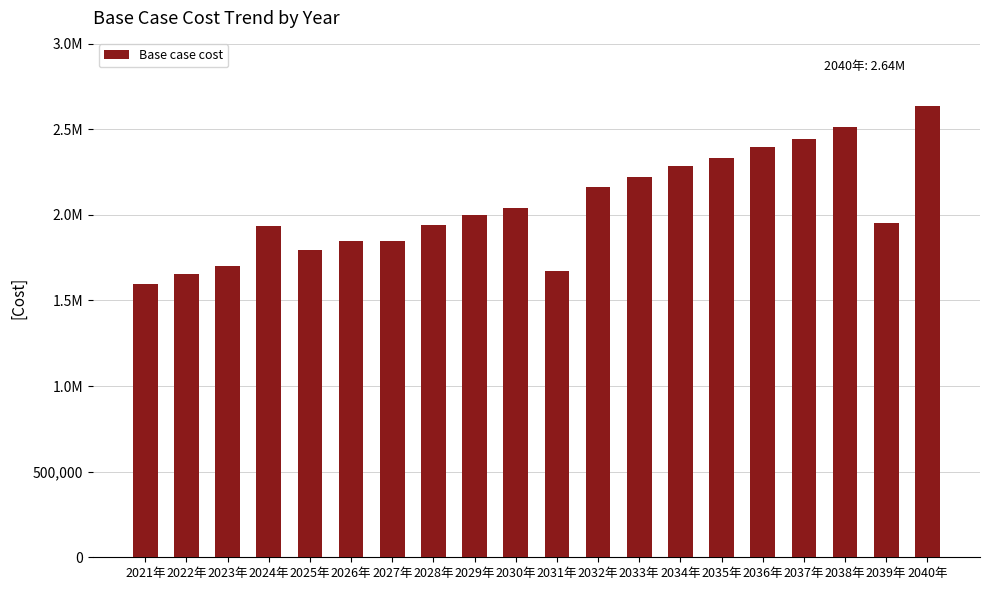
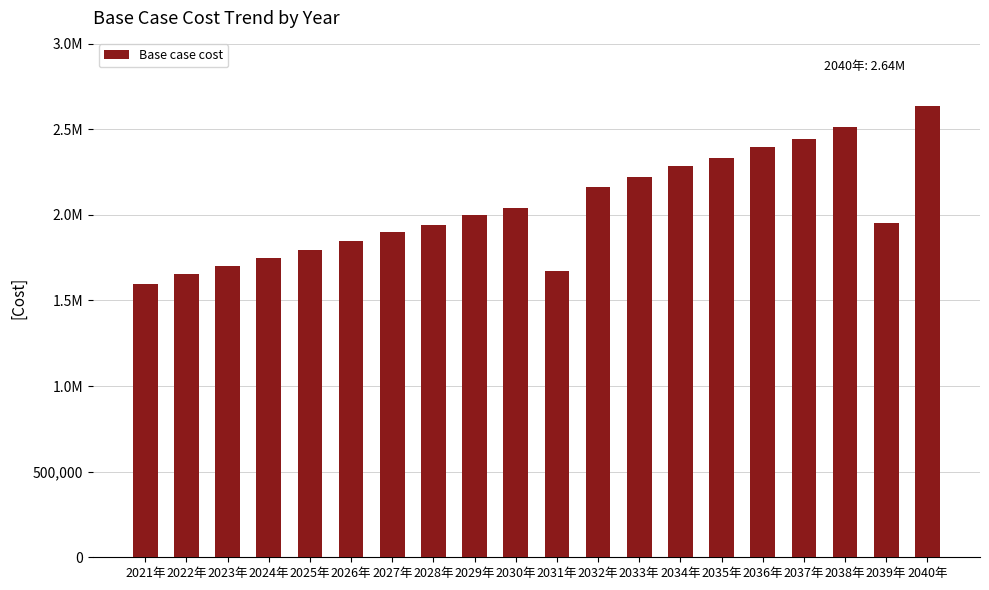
  {
    "2021年": "1,590,000",
    "2022年": "1,660,000",
    "2023年": "1,700,000",
-   "2024年": "1,930,000",
+   "2024年": "1,750,000",
    "2025年": "1,790,000",
    "2026年": "1,850,000",
-   "2027年": "1,850,000",
+   "2027年": "1,900,000",
    "2028年": "1,940,000",
    "2029年": "2,000,000",
    "2030年": "2,040,000",
    "2031年": "1,670,000",
    "2032年": "2,160,000",
    "2033年": "2,220,000",
    "2034年": "2,280,000",
    "2035年": "2,330,000",
    "2036年": "2,400,000",
    "2037年": "2,450,000",
    "2038年": "2,510,000",
    "2039年": "1,950,000",
    "2040年": "2,640,000"
  }
